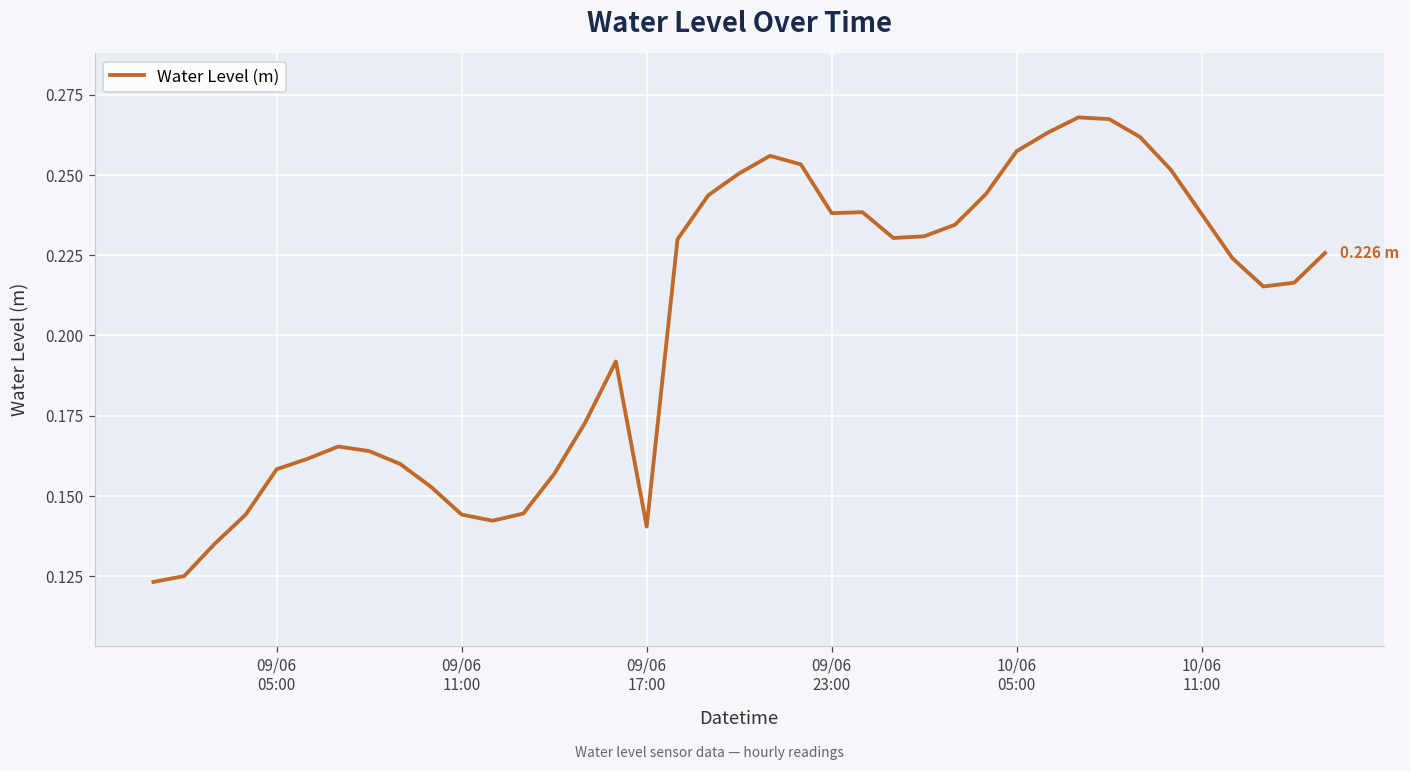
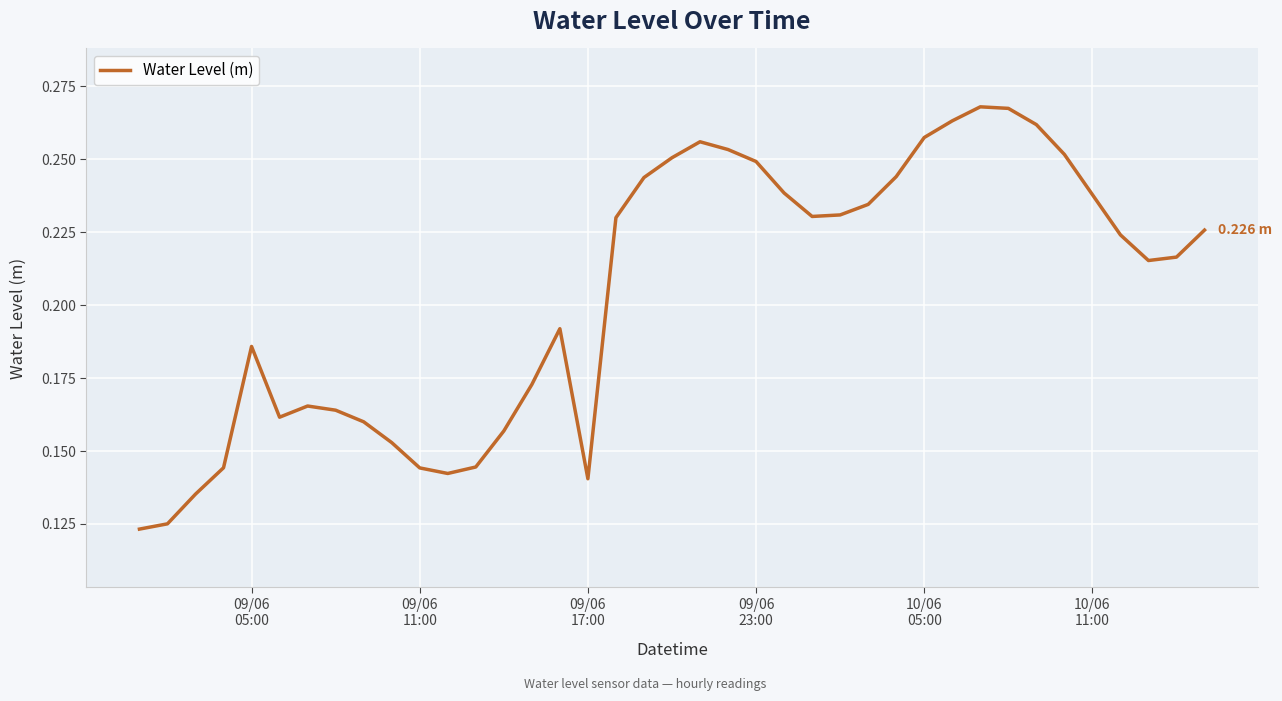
  {
-   "09/06 05:00": 0.158,
+   "09/06 05:00": 0.186,
    "09/06 11:00": 0.144,
    "09/06 17:00": 0.140,
-   "09/06 23:00": 0.238,
+   "09/06 23:00": 0.249,
    "10/06 05:00": 0.257,
    "10/06 11:00": 0.238
  }
